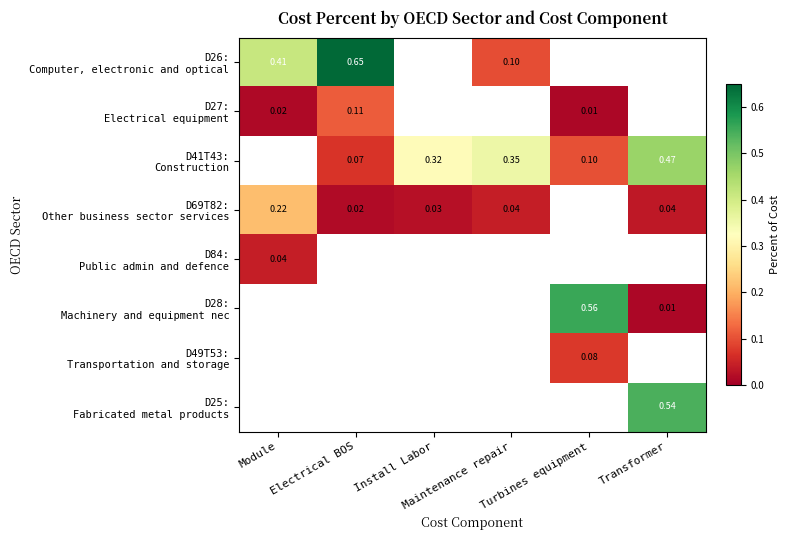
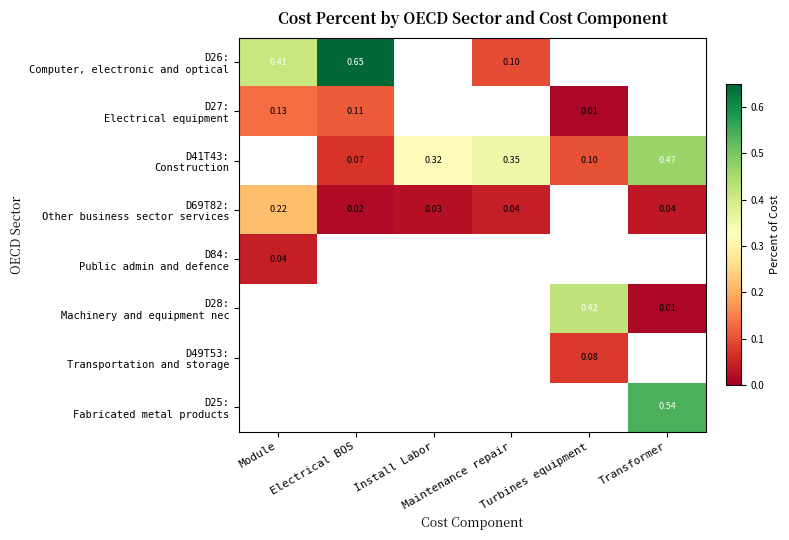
  {
    "D26: Computer, electronic and optical": {
      "Module": 0.41,
      "Electrical BOS": 0.65,
      "Maintenance repair": 0.10
    },
    "D27: Electrical equipment": {
-     "Module": 0.02,
+     "Module": 0.13,
      "Electrical BOS": 0.11,
      "Turbines equipment": 0.01
    },
    "D41T43: Construction": {
      "Electrical BOS": 0.07,
      "Install Labor": 0.32,
      "Maintenance repair": 0.35,
      "Turbines equipment": 0.10,
      "Transformer": 0.47
    },
    "D69T82: Other business sector services": {
      "Module": 0.22,
      "Electrical BOS": 0.02,
      "Install Labor": 0.03,
      "Maintenance repair": 0.04,
      "Transformer": 0.04
    },
    "D84: Public admin and defence": {
      "Module": 0.04
    },
    "D28: Machinery and equipment nec": {
-     "Turbines equipment": 0.56,
+     "Turbines equipment": 0.42,
      "Transformer": 0.01
    },
    "D49T53: Transportation and storage": {
      "Turbines equipment": 0.08
    },
    "D25: Fabricated metal products": {
      "Transformer": 0.54
    }
  }
